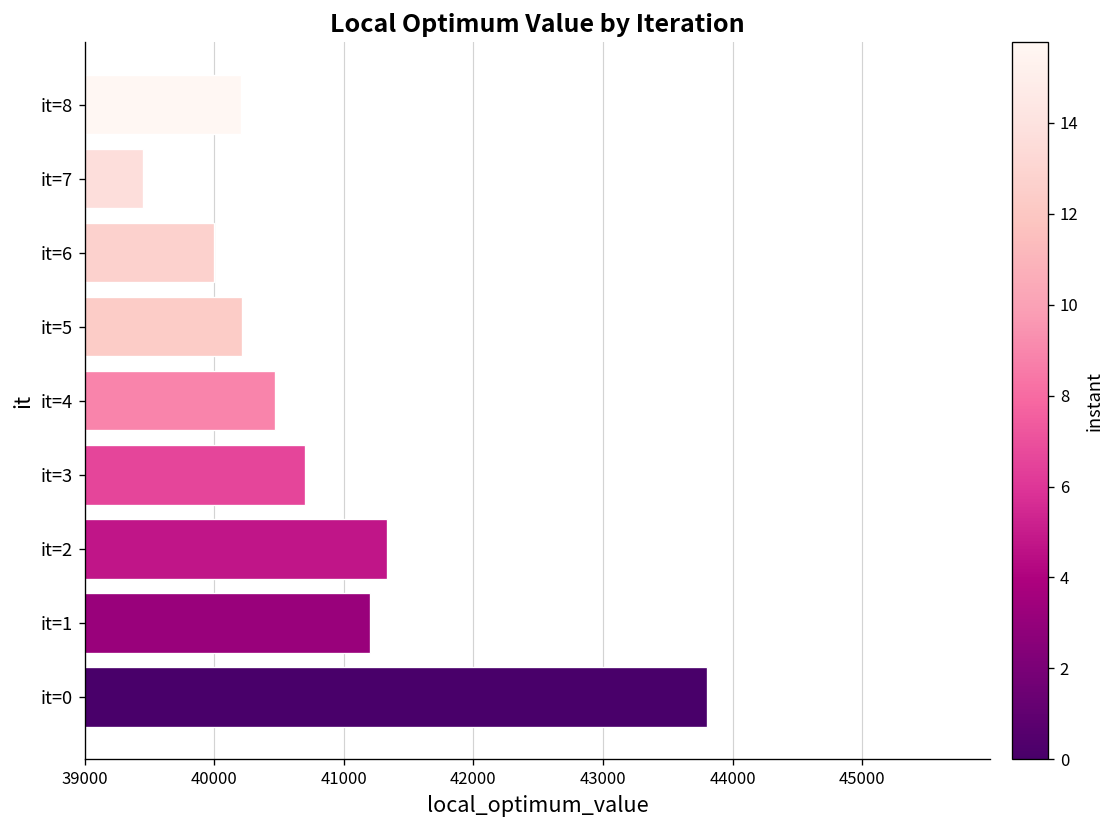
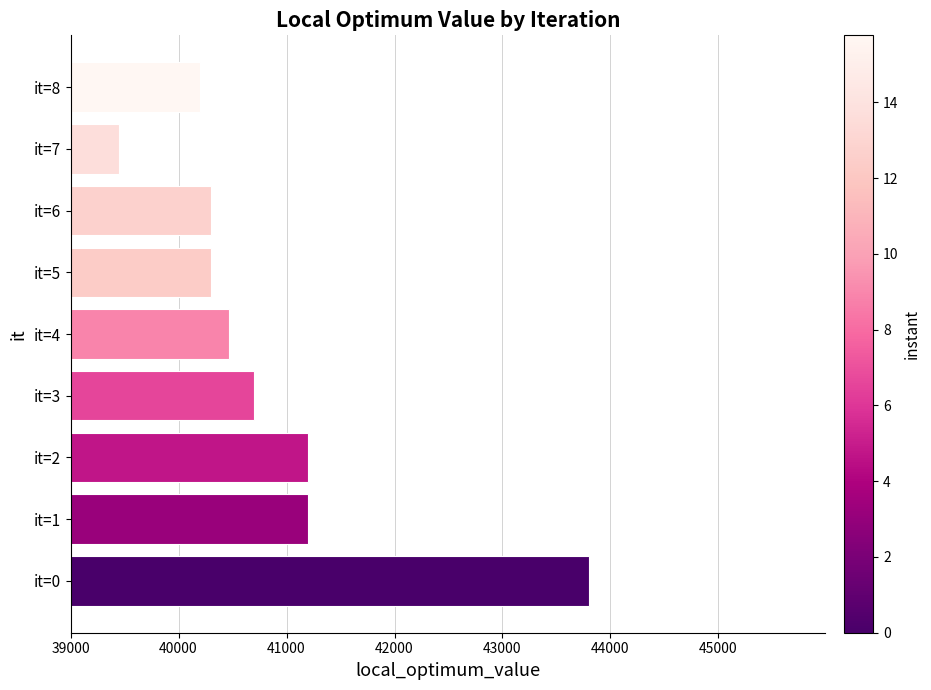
  {
    "it=8": 40200,
    "it=7": 39450,
-   "it=6": 40000,
-   "it=5": 40220,
+   "it=6": 40300,
+   "it=5": 40300,
    "it=4": 40470,
    "it=3": 40700,
-   "it=2": 41330,
+   "it=2": 41200,
    "it=1": 41200,
    "it=0": 43800
  }
